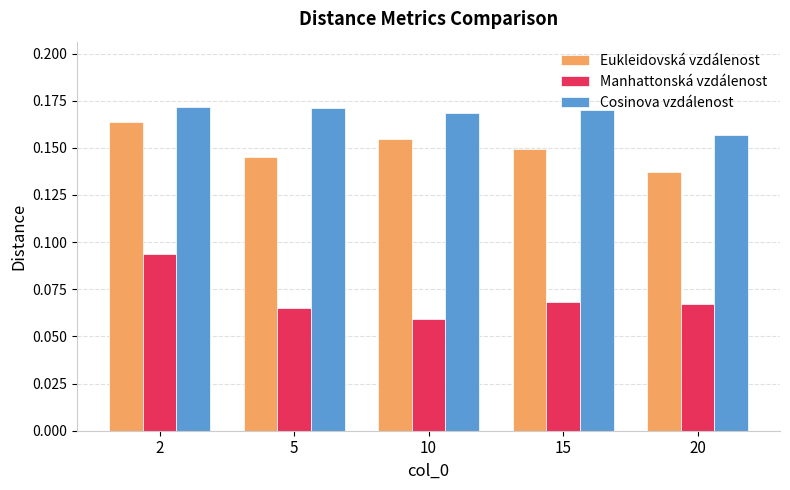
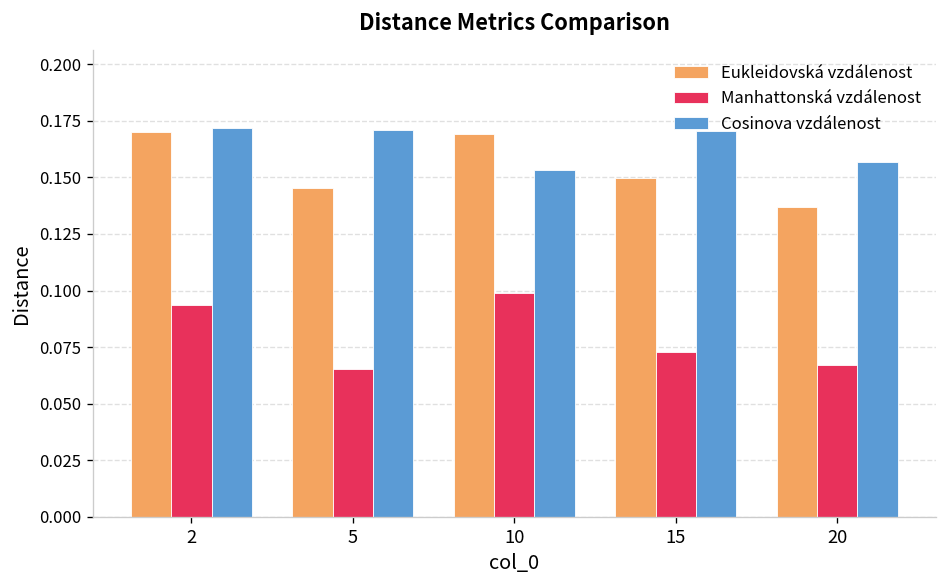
  {
    "Eukleidovská vzdálenost": {
-     "2": 0.164,
+     "2": 0.170,
      "5": 0.145,
-     "10": 0.155,
+     "10": 0.169,
      "15": 0.150,
      "20": 0.137
    },
    "Manhattonská vzdálenost": {
      "2": 0.094,
      "5": 0.065,
-     "10": 0.059,
-     "15": 0.068,
+     "10": 0.099,
+     "15": 0.073,
      "20": 0.067
    },
    "Cosinova vzdálenost": {
      "2": 0.172,
      "5": 0.171,
-     "10": 0.169,
+     "10": 0.153,
      "15": 0.170,
      "20": 0.157
    }
  }
